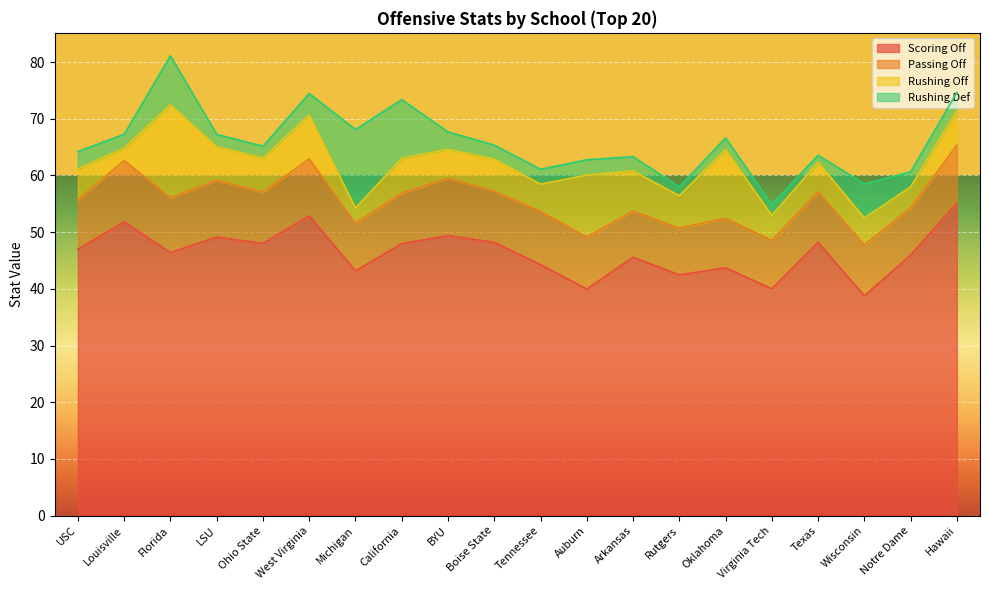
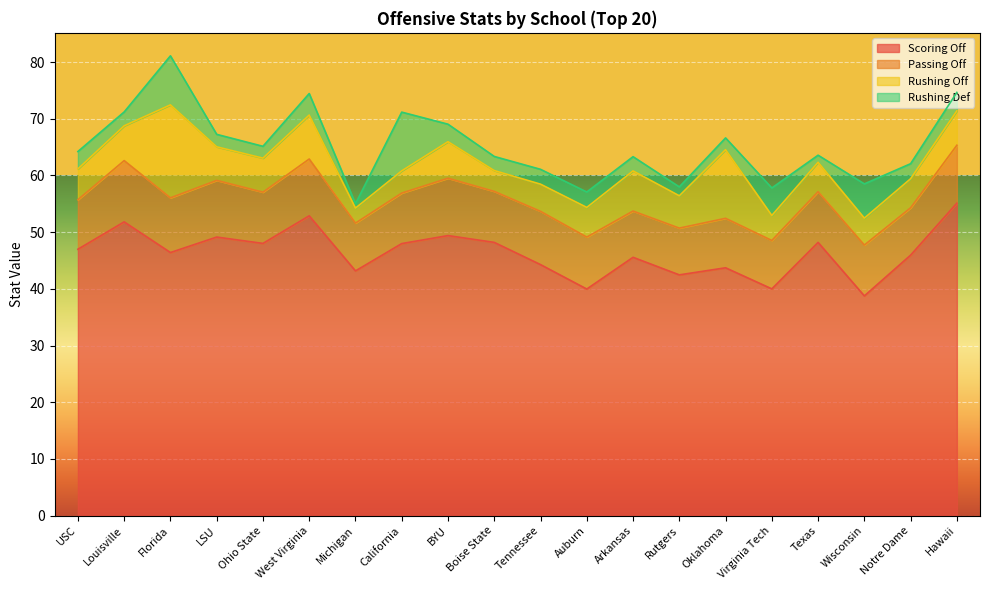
  {
    "Rushing Off": {
      "USC": 5,
-     "Louisville": 2,
+     "Louisville": 6,
      "Florida": 16,
      "LSU": 6,
      "Ohio State": 6,
      "West Virginia": 8,
      "Michigan": 3,
-     "California": 6,
-     "BYU": 5,
-     "Boise State": 6,
+     "California": 4,
+     "BYU": 6,
+     "Boise State": 4,
      "Tennessee": 5,
-     "Auburn": 11,
+     "Auburn": 5,
      "Arkansas": 7,
      "Rutgers": 6,
      "Oklahoma": 12,
      "Virginia Tech": 4,
      "Texas": 5,
      "Wisconsin": 5,
-     "Notre Dame": 4,
+     "Notre Dame": 5,
      "Hawaii": 6
    },
    "Rushing Def": {
      "USC": 3,
      "Louisville": 2,
      "Florida": 9,
      "LSU": 2,
      "Ohio State": 2,
      "West Virginia": 4,
-     "Michigan": 14,
+     "Michigan": 1,
      "California": 10,
      "BYU": 3,
      "Boise State": 2,
      "Tennessee": 3,
      "Auburn": 3,
      "Arkansas": 3,
      "Rutgers": 2,
      "Oklahoma": 2,
-     "Virginia Tech": 2,
+     "Virginia Tech": 5,
      "Texas": 1,
      "Wisconsin": 6,
      "Notre Dame": 3
    }
  }
